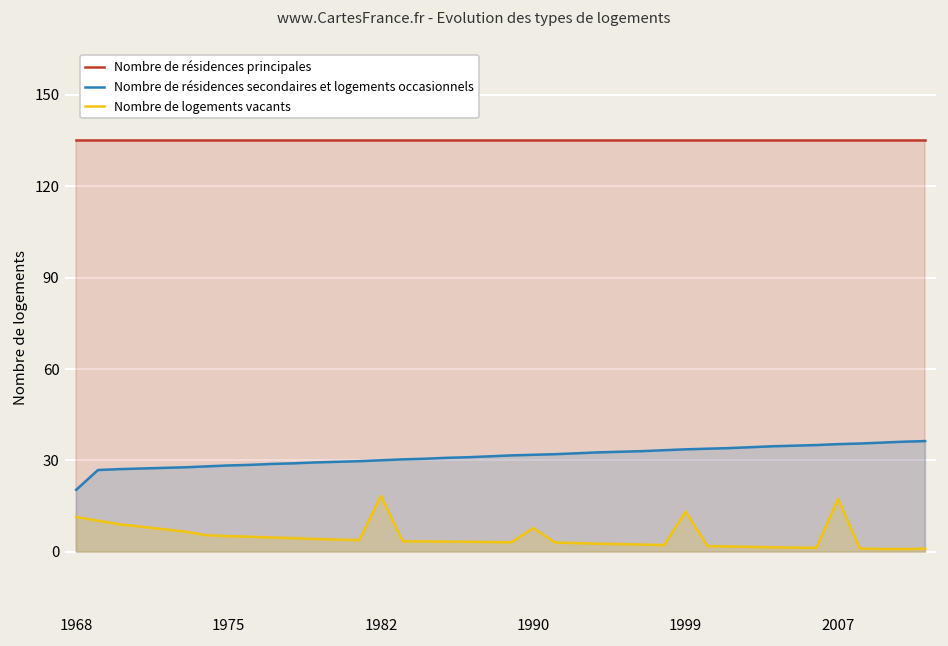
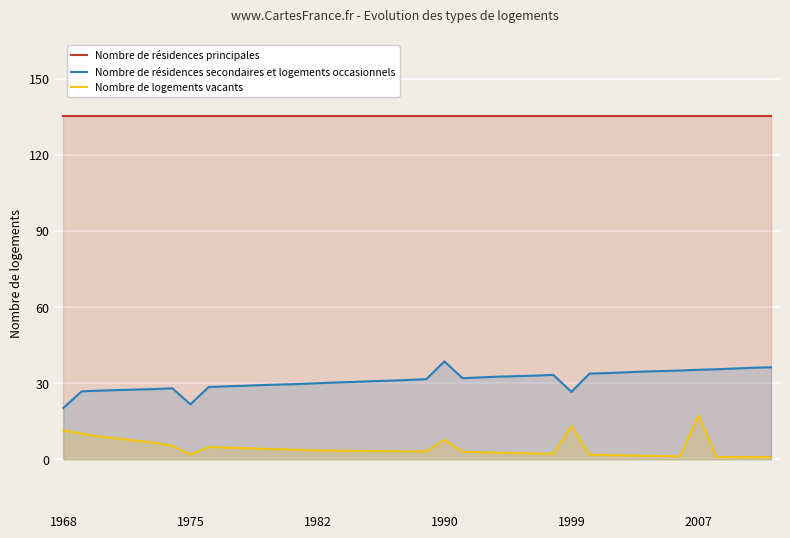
  {
    "Nombre de résidences principales": {
      "1968": 135,
      "1975": 135,
      "1982": 135,
      "1990": 135,
      "1999": 135,
      "2007": 135
    },
    "Nombre de résidences secondaires et logements occasionnels": {
      "1968": 20,
-     "1975": 28,
+     "1975": 22,
      "1982": 30,
-     "1990": 32,
-     "1999": 34,
+     "1990": 39,
+     "1999": 27,
      "2007": 35
    },
    "Nombre de logements vacants": {
      "1968": 11,
-     "1975": 5,
-     "1982": 18,
+     "1975": 2,
+     "1982": 3,
      "1990": 8,
      "1999": 13,
      "2007": 17
    }
  }
